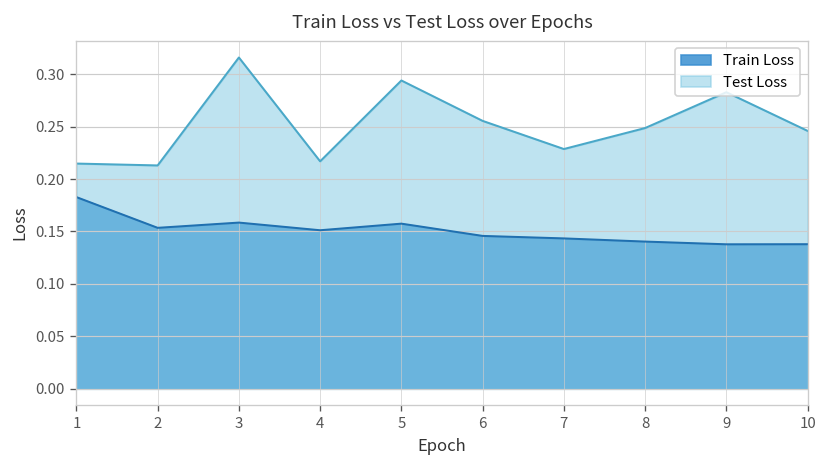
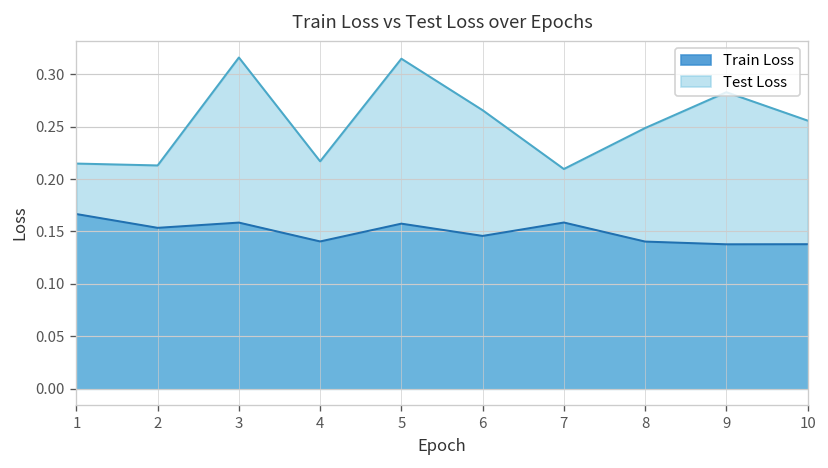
  {
    "Train Loss": {
-     "1": 0.18,
+     "1": 0.17,
      "2": 0.15,
      "3": 0.16,
-     "4": 0.15,
+     "4": 0.14,
      "5": 0.16,
      "6": 0.15,
-     "7": 0.14,
+     "7": 0.16,
      "8": 0.14,
      "9": 0.14,
      "10": 0.14
    },
    "Test Loss": {
      "1": 0.21,
      "2": 0.21,
      "3": 0.32,
      "4": 0.22,
-     "5": 0.29,
-     "6": 0.26,
-     "7": 0.23,
+     "5": 0.31,
+     "6": 0.27,
+     "7": 0.21,
      "8": 0.25,
-     "10": 0.25
+     "10": 0.26
    }
  }
